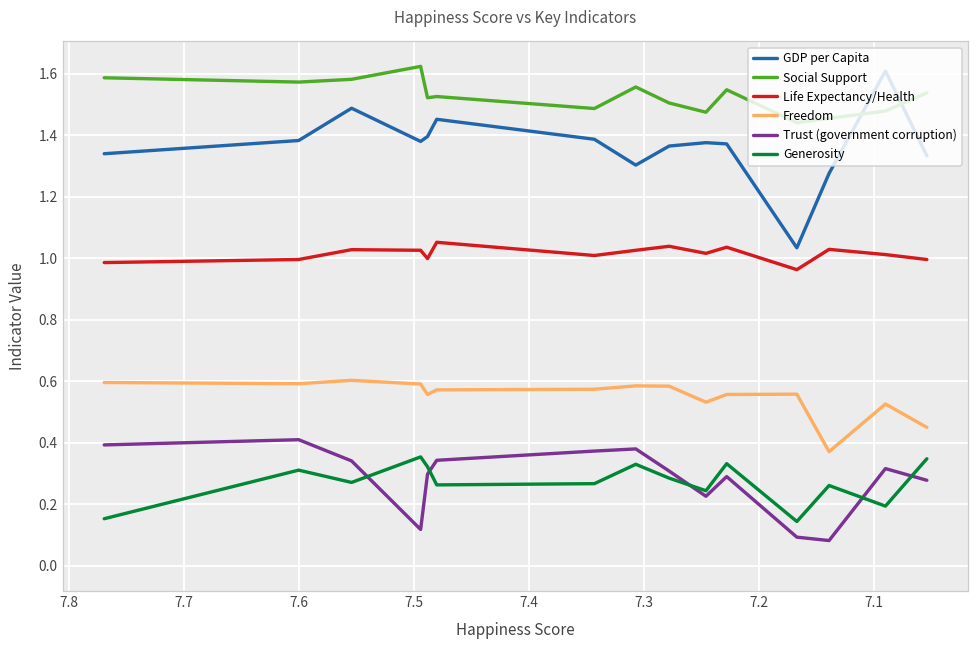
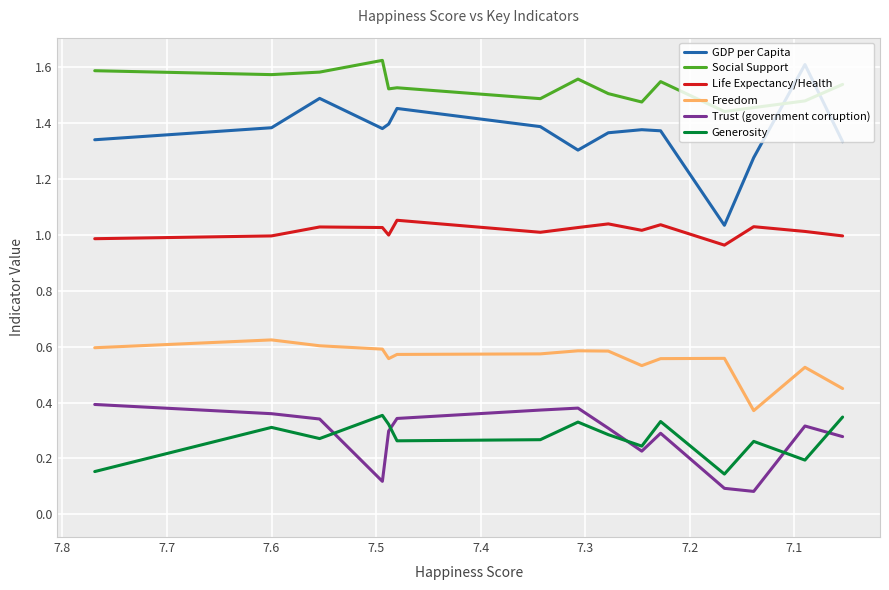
  {
    "Social Support": {
      "7.6": 1.57
    },
    "Freedom": {
-     "7.6": 0.59
+     "7.6": 0.62
    },
    "Trust (government corruption)": {
-     "7.6": 0.41
+     "7.6": 0.36
    },
    "Generosity": {
      "7.6": 0.31
    }
  }
